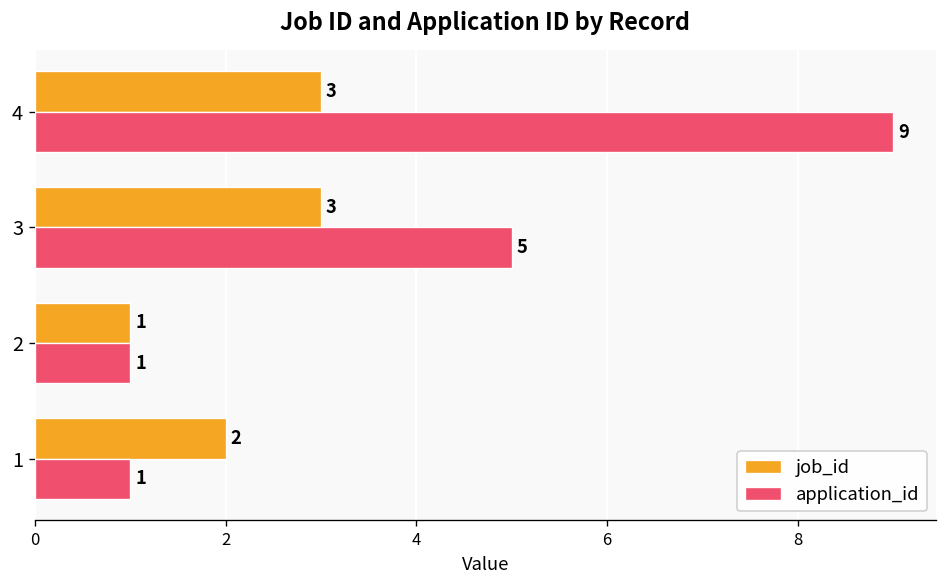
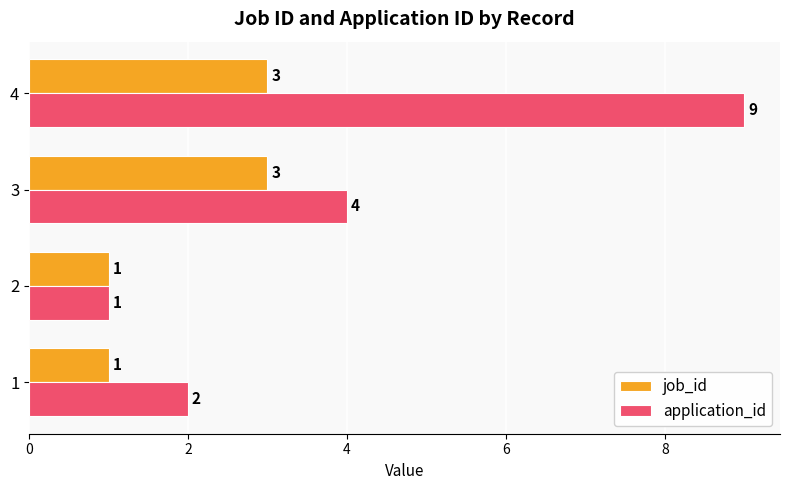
  {
    "job_id": {
      "4": 3,
      "3": 3,
      "2": 1,
-     "1": 2
+     "1": 1
    },
    "application_id": {
      "4": 9,
-     "3": 5,
+     "3": 4,
      "2": 1,
-     "1": 1
+     "1": 2
    }
  }
